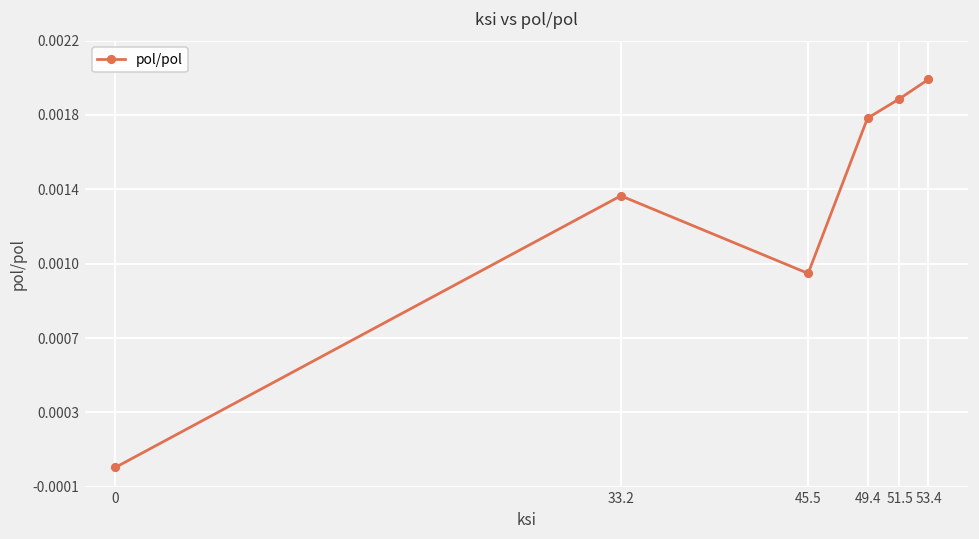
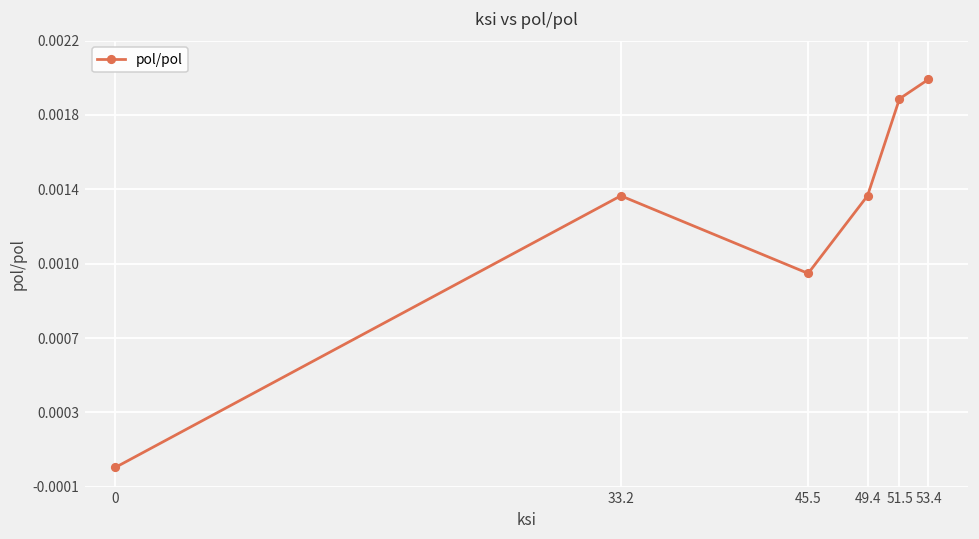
  {
    "0": 0.0000,
    "33.2": 0.0014,
    "45.5": 0.0010,
-   "49.4": 0.0018,
+   "49.4": 0.0014,
    "51.5": 0.0019,
    "53.4": 0.0020
  }
